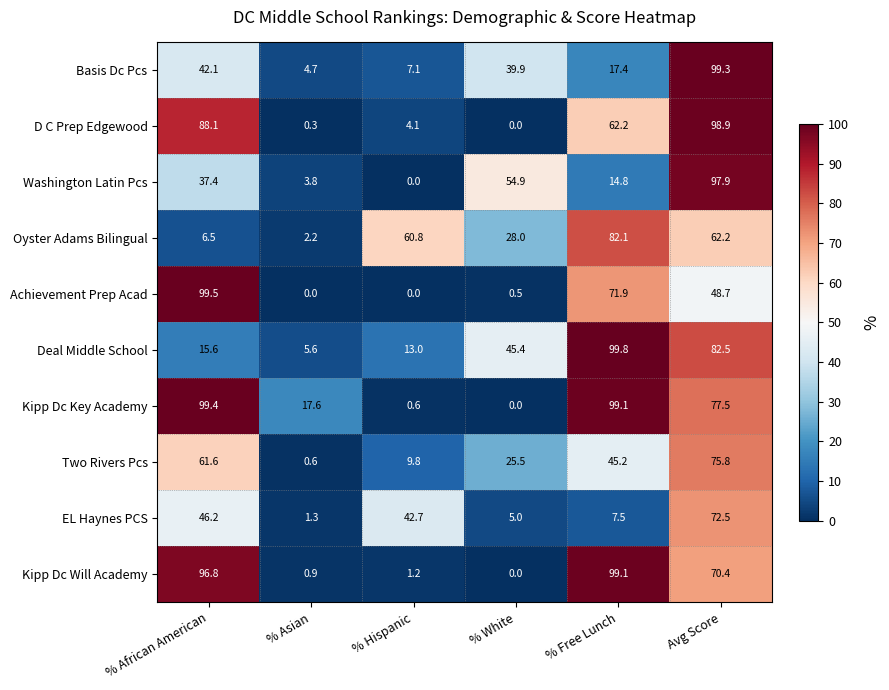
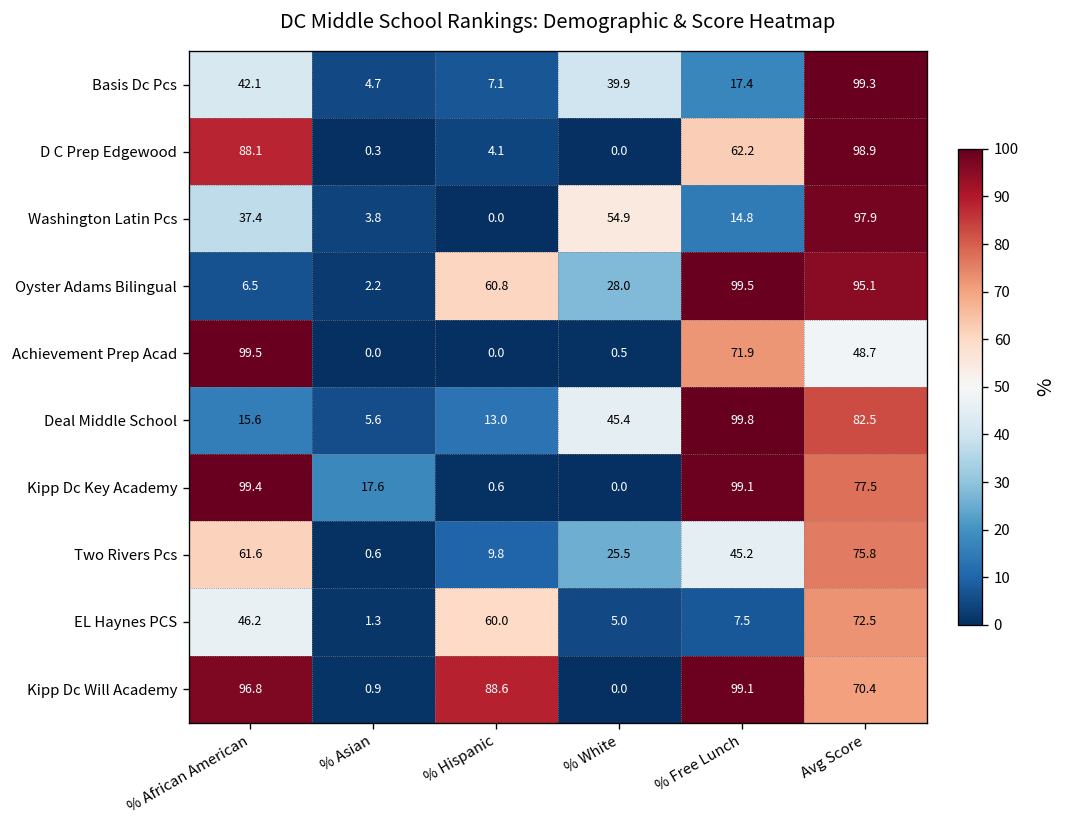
  {
    "Basis Dc Pcs": {
      "% African American": 42.1,
      "% Asian": 4.7,
      "% Hispanic": 7.1,
      "% White": 39.9,
      "% Free Lunch": 17.4,
      "Avg Score": 99.3
    },
    "D C Prep Edgewood": {
      "% African American": 88.1,
      "% Asian": 0.3,
      "% Hispanic": 4.1,
      "% White": 0.0,
      "% Free Lunch": 62.2,
      "Avg Score": 98.9
    },
    "Washington Latin Pcs": {
      "% African American": 37.4,
      "% Asian": 3.8,
      "% Hispanic": 0.0,
      "% White": 54.9,
      "% Free Lunch": 14.8,
      "Avg Score": 97.9
    },
    "Oyster Adams Bilingual": {
      "% African American": 6.5,
      "% Asian": 2.2,
      "% Hispanic": 60.8,
      "% White": 28.0,
-     "% Free Lunch": 82.1,
-     "Avg Score": 62.2
+     "% Free Lunch": 99.5,
+     "Avg Score": 95.1
    },
    "Achievement Prep Acad": {
      "% African American": 99.5,
      "% Asian": 0.0,
      "% Hispanic": 0.0,
      "% White": 0.5,
      "% Free Lunch": 71.9,
      "Avg Score": 48.7
    },
    "Deal Middle School": {
      "% African American": 15.6,
      "% Asian": 5.6,
      "% Hispanic": 13.0,
      "% White": 45.4,
      "% Free Lunch": 99.8,
      "Avg Score": 82.5
    },
    "Kipp Dc Key Academy": {
      "% African American": 99.4,
      "% Asian": 17.6,
      "% Hispanic": 0.6,
      "% White": 0.0,
      "% Free Lunch": 99.1,
      "Avg Score": 77.5
    },
    "Two Rivers Pcs": {
      "% African American": 61.6,
      "% Asian": 0.6,
      "% Hispanic": 9.8,
      "% White": 25.5,
      "% Free Lunch": 45.2,
      "Avg Score": 75.8
    },
    "EL Haynes PCS": {
      "% African American": 46.2,
      "% Asian": 1.3,
-     "% Hispanic": 42.7,
+     "% Hispanic": 60.0,
      "% White": 5.0,
      "% Free Lunch": 7.5,
      "Avg Score": 72.5
    },
    "Kipp Dc Will Academy": {
      "% African American": 96.8,
      "% Asian": 0.9,
-     "% Hispanic": 1.2,
+     "% Hispanic": 88.6,
      "% White": 0.0,
      "% Free Lunch": 99.1,
      "Avg Score": 70.4
    }
  }
